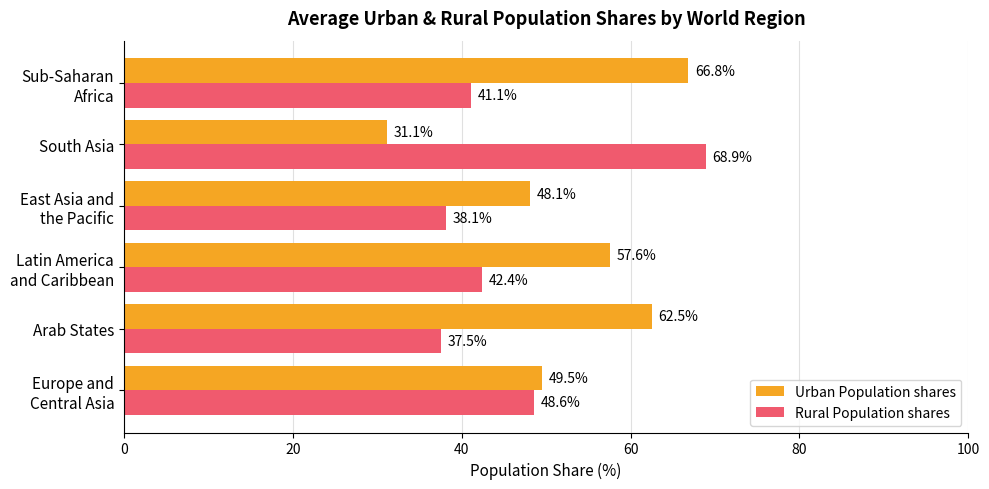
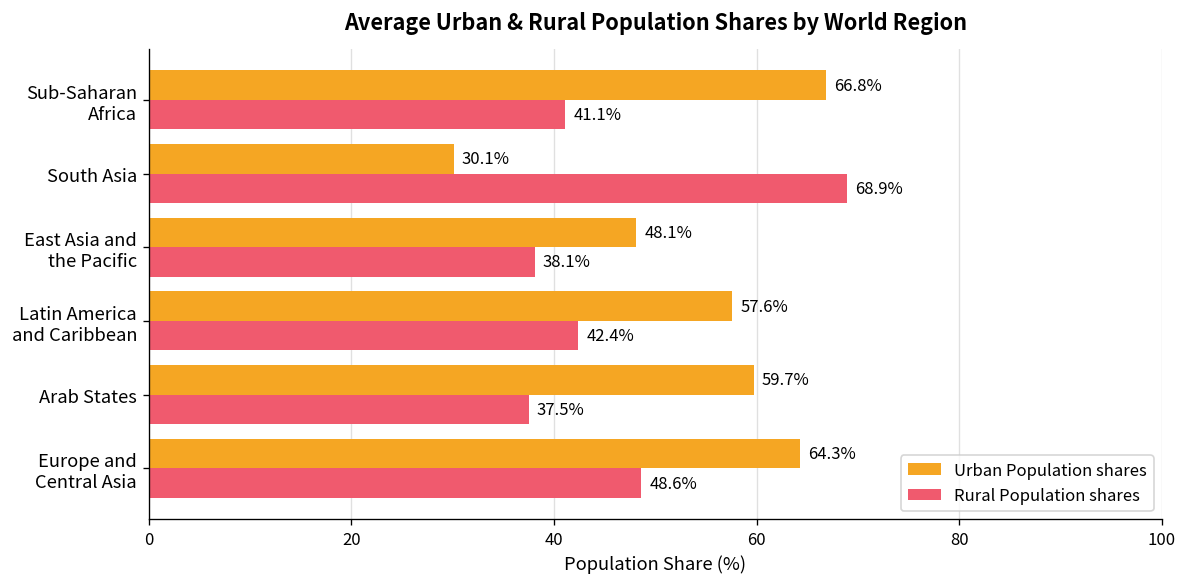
  {
    "Urban Population shares": {
      "Sub-Saharan Africa": "66.8%",
-     "South Asia": "31.1%",
+     "South Asia": "30.1%",
      "East Asia and the Pacific": "48.1%",
      "Latin America and Caribbean": "57.6%",
-     "Arab States": "62.5%",
-     "Europe and Central Asia": "49.5%"
+     "Arab States": "59.7%",
+     "Europe and Central Asia": "64.3%"
    },
    "Rural Population shares": {
      "Sub-Saharan Africa": "41.1%",
      "South Asia": "68.9%",
      "East Asia and the Pacific": "38.1%",
      "Latin America and Caribbean": "42.4%",
      "Arab States": "37.5%",
      "Europe and Central Asia": "48.6%"
    }
  }
